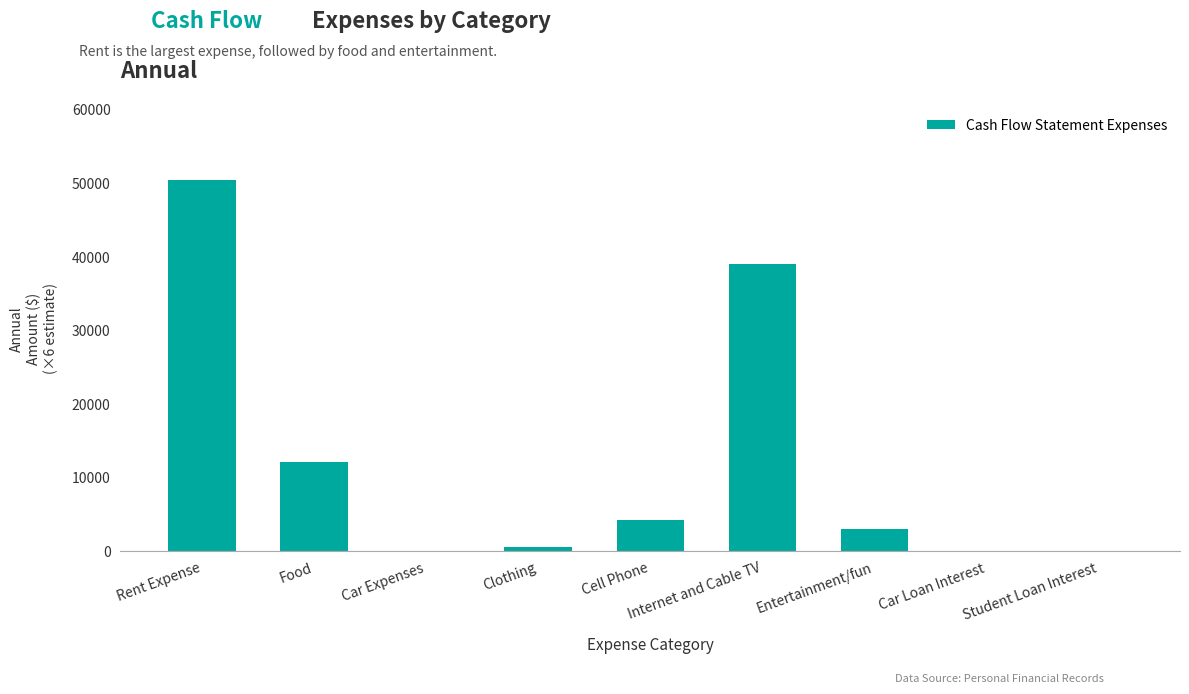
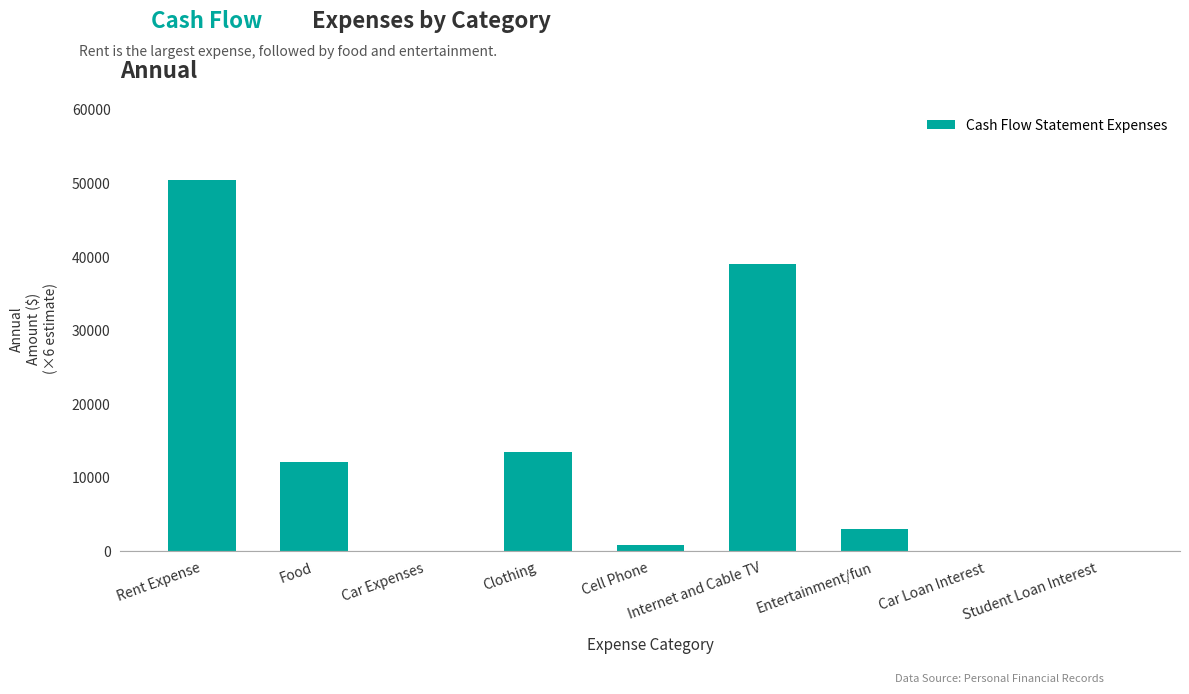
  {
    "Rent Expense": 50000,
    "Food": 12000,
    "Car Expenses": 0,
-   "Clothing": 1000,
-   "Cell Phone": 4000,
+   "Clothing": 13000,
+   "Cell Phone": 1000,
    "Internet and Cable TV": 39000,
    "Entertainment/fun": 3000,
    "Car Loan Interest": 0,
    "Student Loan Interest": 0
  }
